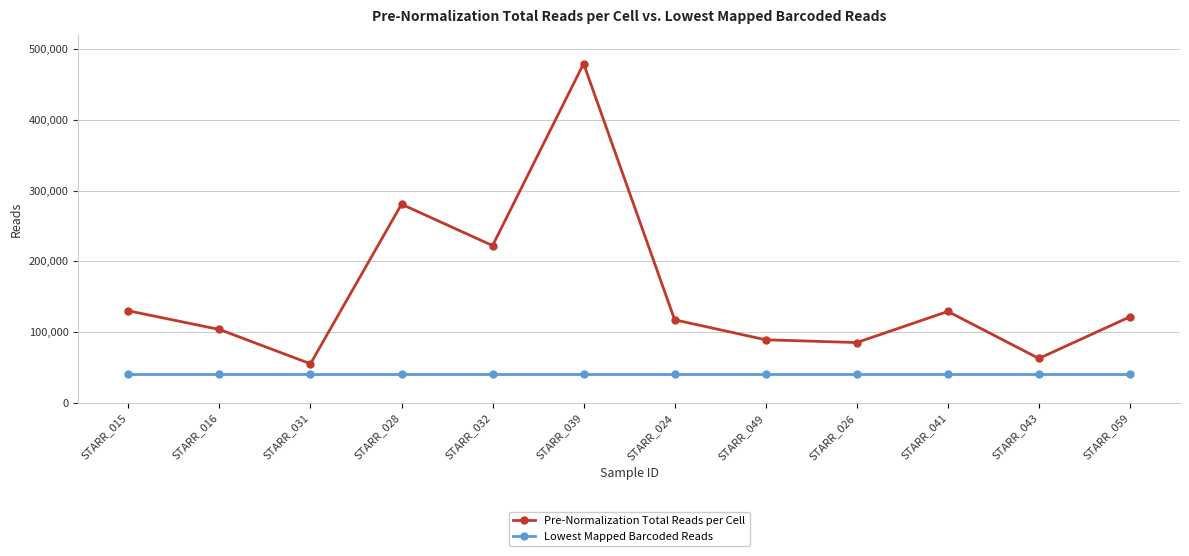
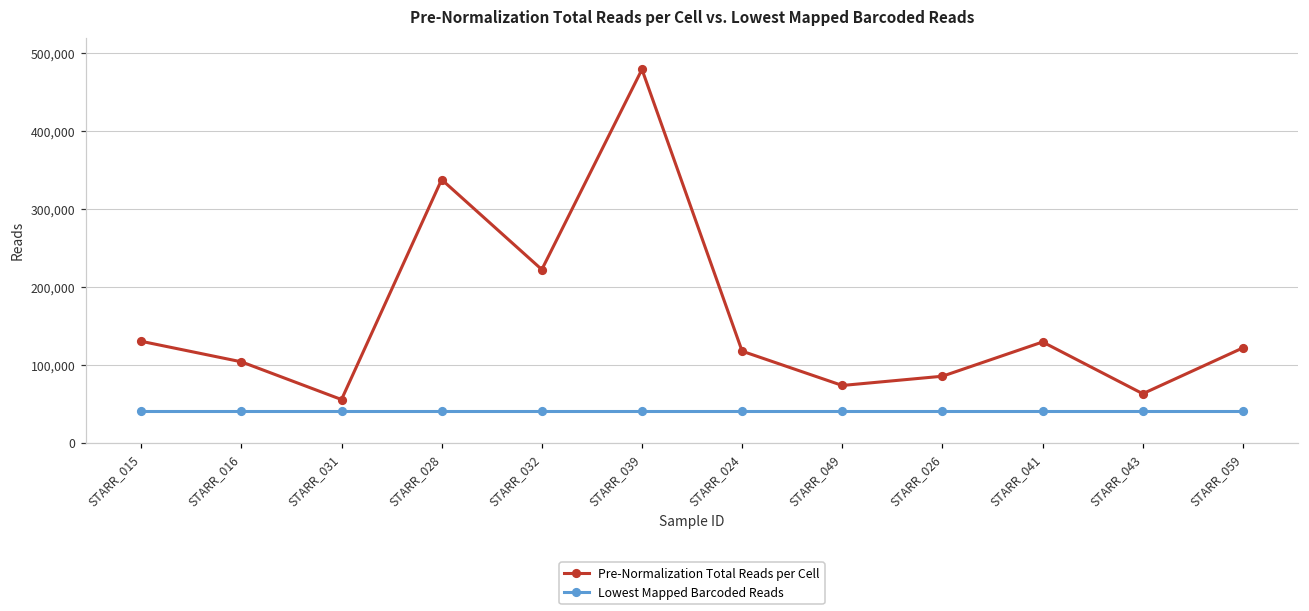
  {
    "Pre-Normalization Total Reads per Cell": {
      "STARR_015": "130,000",
      "STARR_016": "100,000",
      "STARR_031": "60,000",
-     "STARR_028": "280,000",
+     "STARR_028": "340,000",
      "STARR_032": "220,000",
      "STARR_039": "480,000",
      "STARR_024": "120,000",
-     "STARR_049": "90,000",
+     "STARR_049": "70,000",
      "STARR_026": "90,000",
      "STARR_041": "130,000",
      "STARR_043": "60,000",
      "STARR_059": "120,000"
    },
    "Lowest Mapped Barcoded Reads": {
      "STARR_015": "40,000",
      "STARR_016": "40,000",
      "STARR_031": "40,000",
      "STARR_028": "40,000",
      "STARR_032": "40,000",
      "STARR_039": "40,000",
      "STARR_024": "40,000",
      "STARR_049": "40,000",
      "STARR_026": "40,000",
      "STARR_041": "40,000",
      "STARR_043": "40,000",
      "STARR_059": "40,000"
    }
  }
